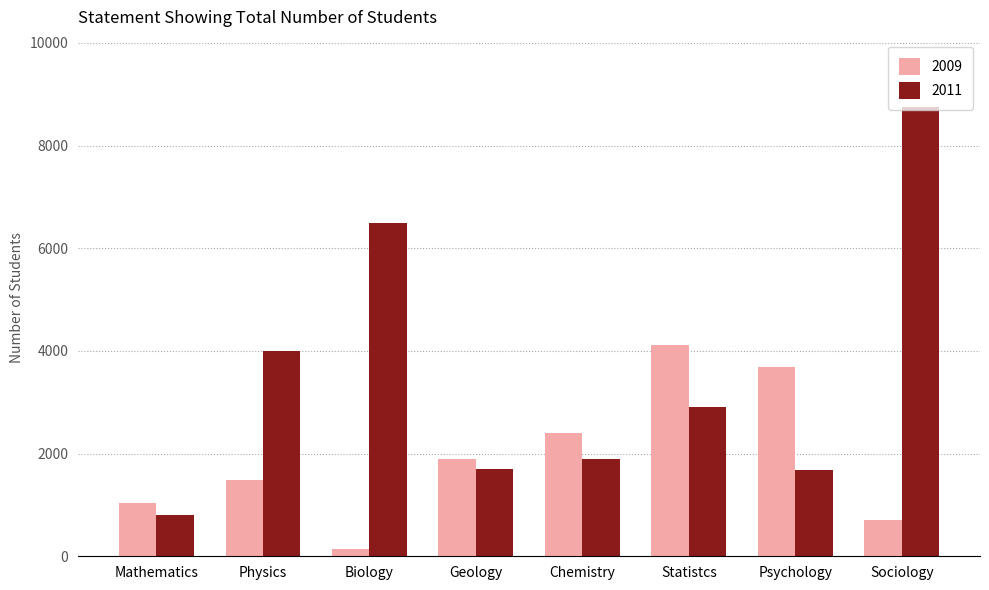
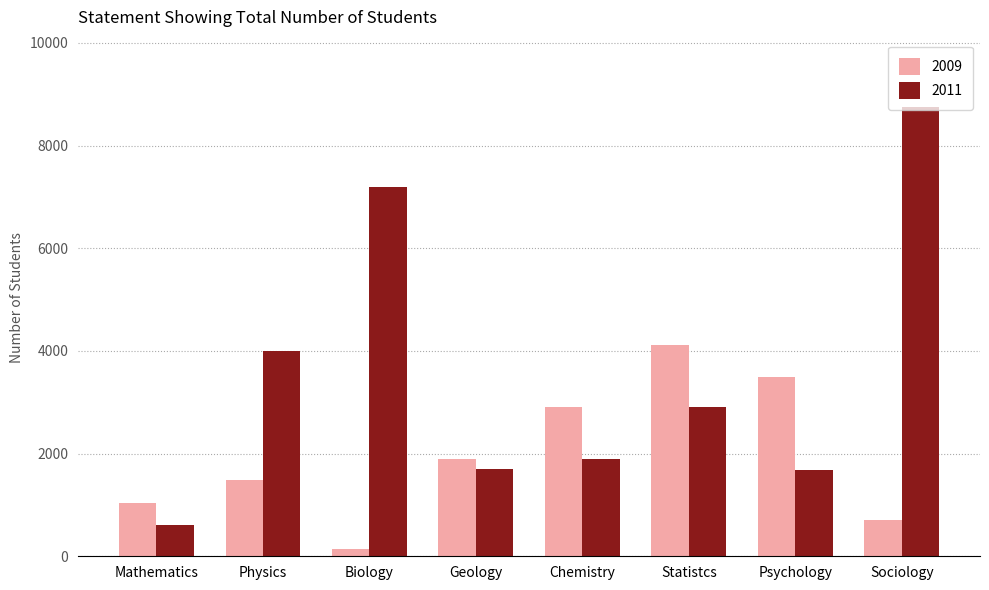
  {
    "2009": {
      "Mathematics": 1000,
      "Physics": 1500,
      "Biology": 100,
      "Geology": 1900,
-     "Chemistry": 2400,
+     "Chemistry": 2900,
      "Statistcs": 4100,
-     "Psychology": 3700,
+     "Psychology": 3500,
      "Sociology": 700
    },
    "2011": {
-     "Mathematics": 800,
+     "Mathematics": 600,
      "Physics": 4000,
-     "Biology": 6500,
+     "Biology": 7200,
      "Geology": 1700,
      "Chemistry": 1900,
      "Statistcs": 2900,
      "Psychology": 1700
    }
  }
